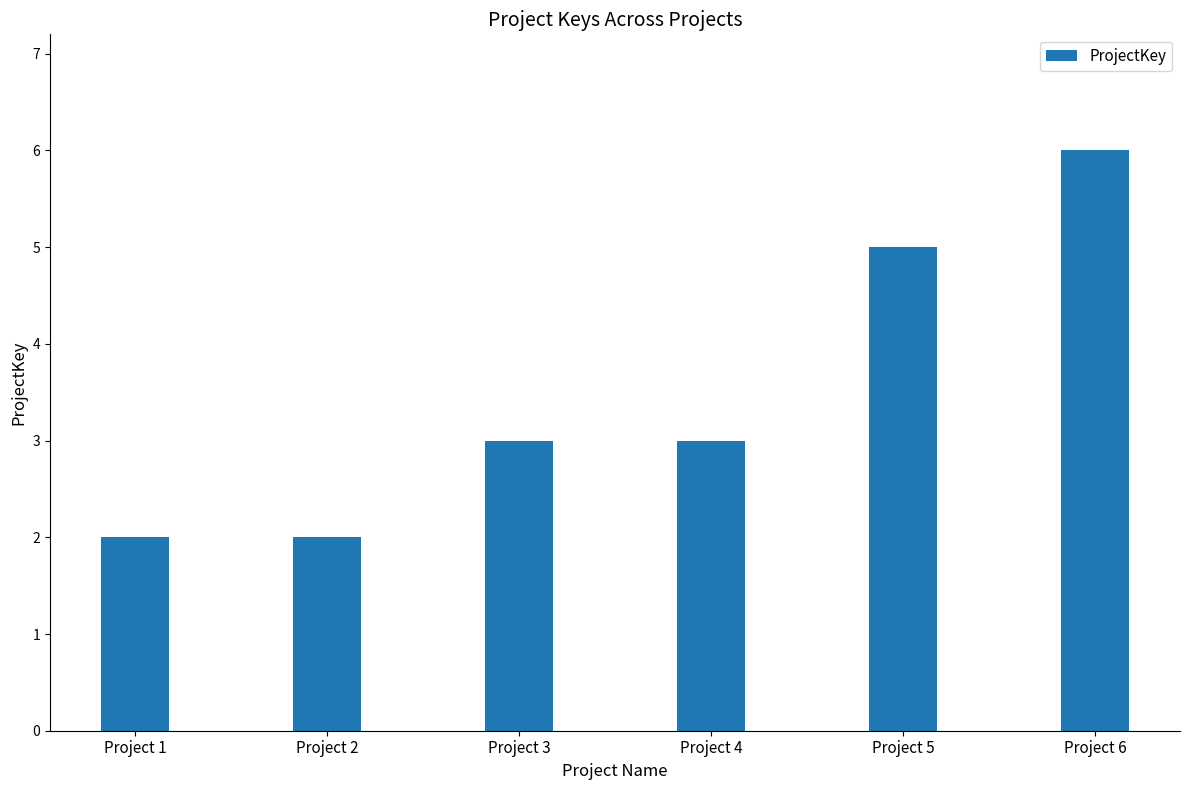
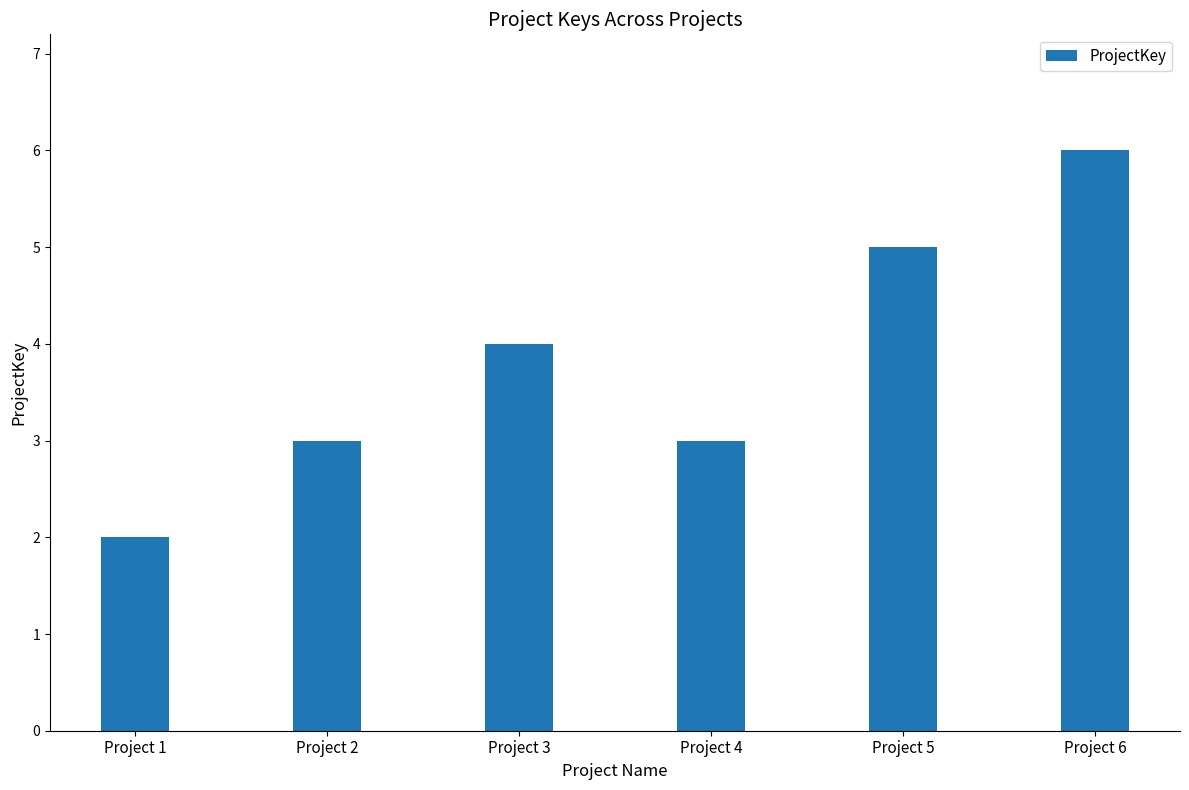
  {
    "Project 1": 2,
-   "Project 2": 2,
-   "Project 3": 3,
+   "Project 2": 3,
+   "Project 3": 4,
    "Project 4": 3,
    "Project 5": 5,
    "Project 6": 6
  }
